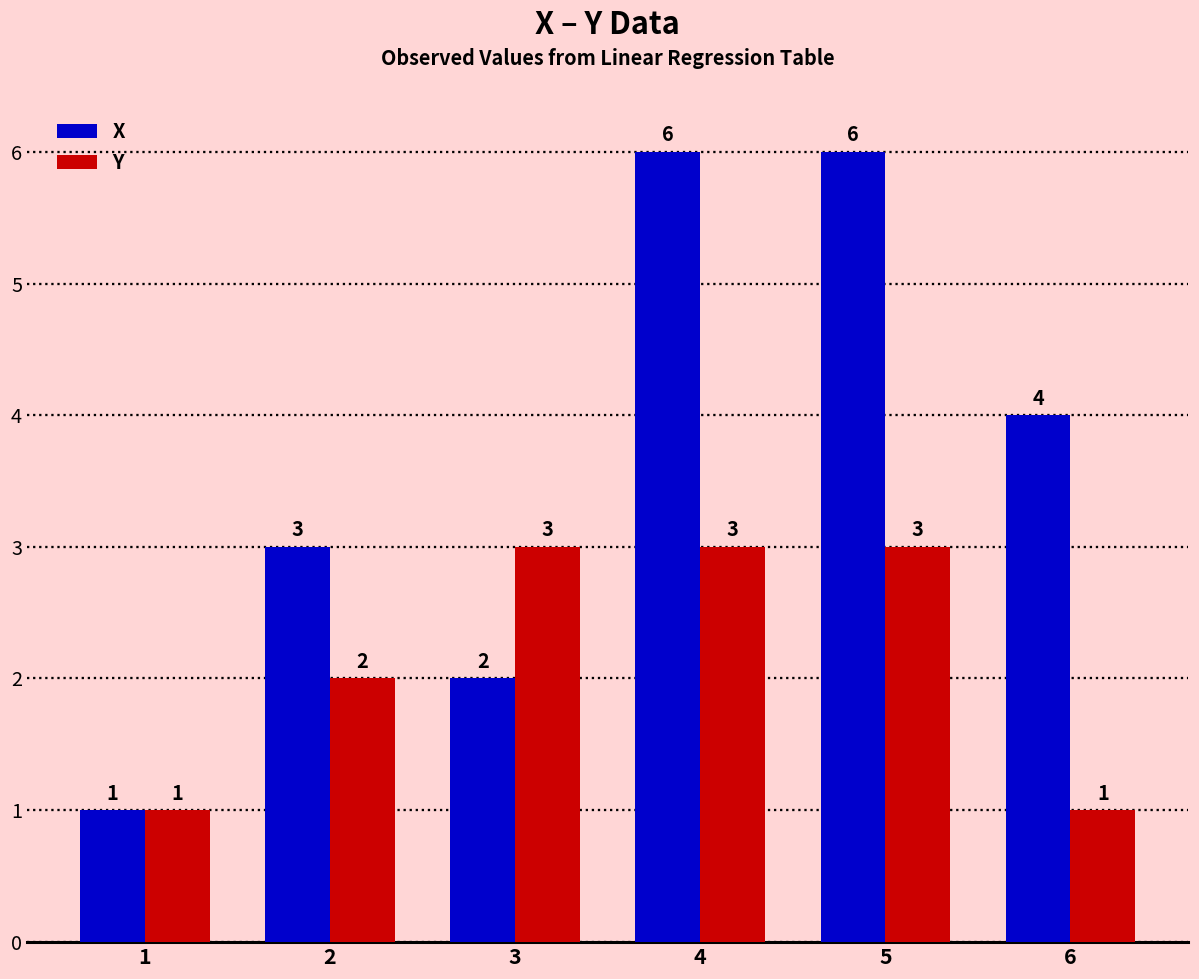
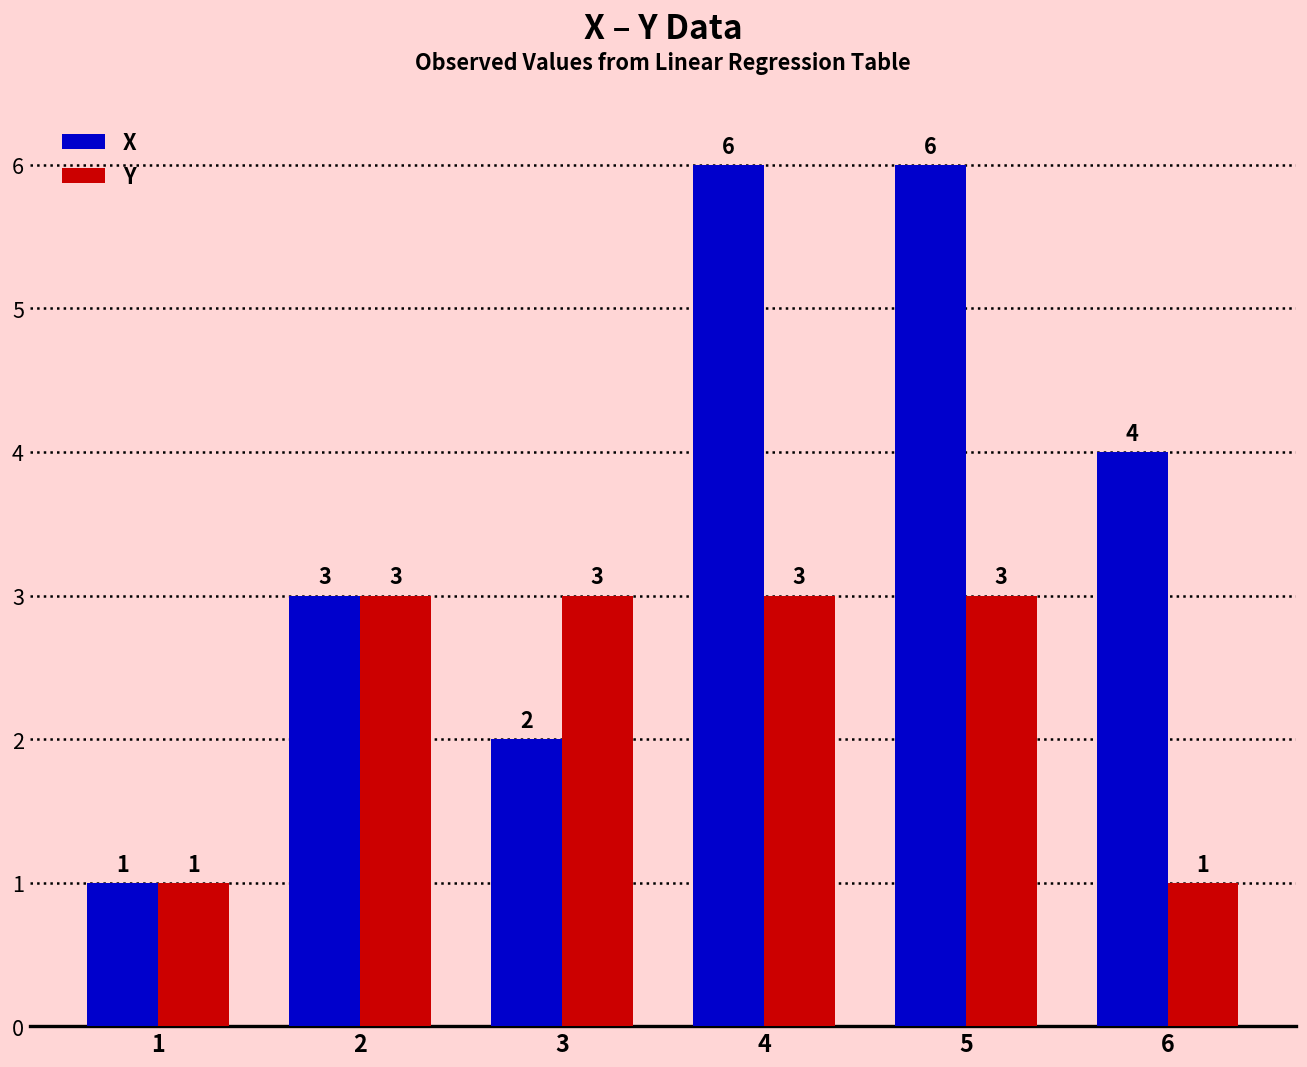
  {
    "X": {
      "1": 1,
      "2": 3,
      "3": 2,
      "4": 6,
      "5": 6,
      "6": 4
    },
    "Y": {
      "1": 1,
-     "2": 2,
+     "2": 3,
      "3": 3,
      "4": 3,
      "5": 3,
      "6": 1
    }
  }
